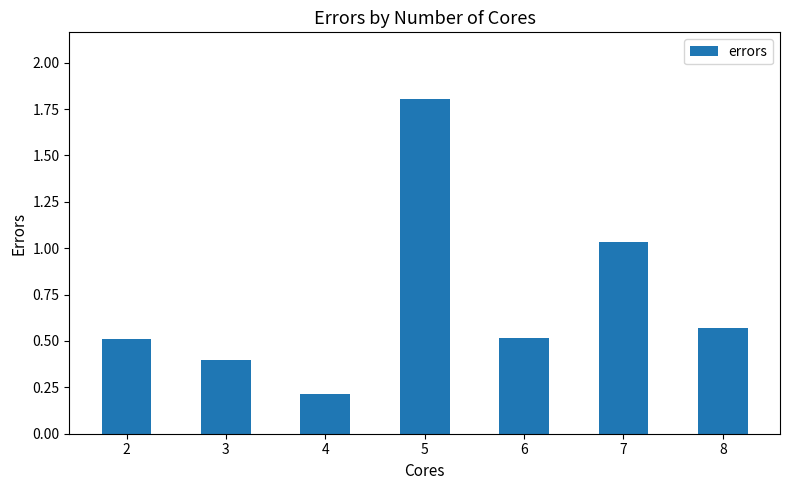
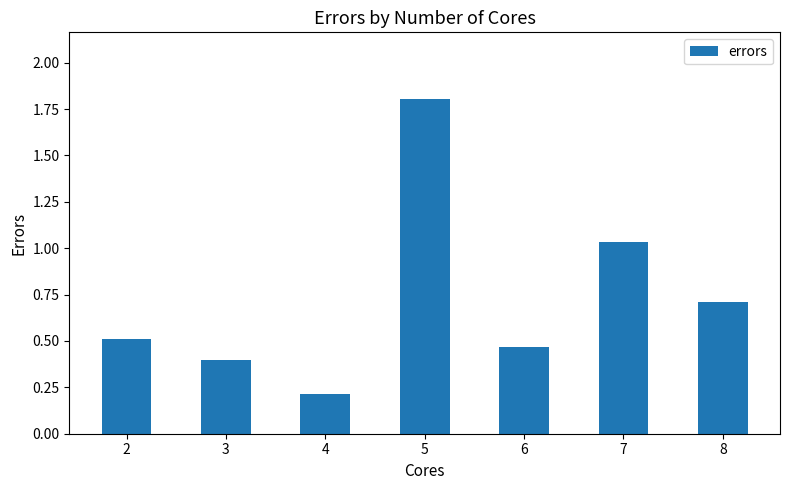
  {
    "2": 0.51,
    "3": 0.40,
    "4": 0.21,
    "5": 1.80,
-   "6": 0.52,
+   "6": 0.47,
    "7": 1.03,
-   "8": 0.57
+   "8": 0.71
  }
